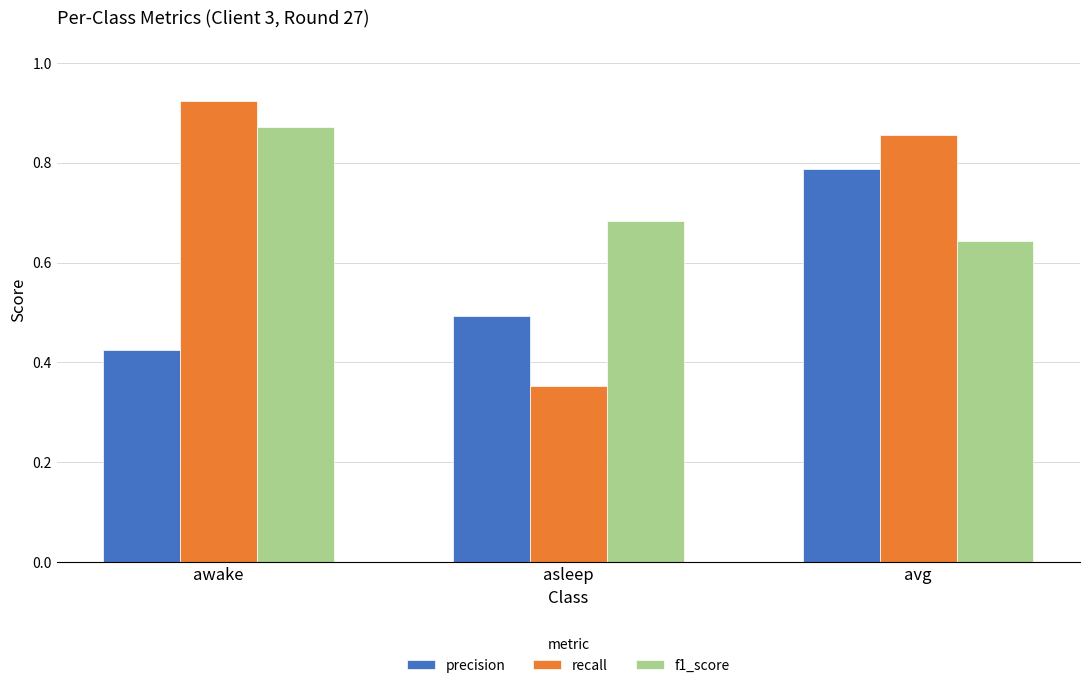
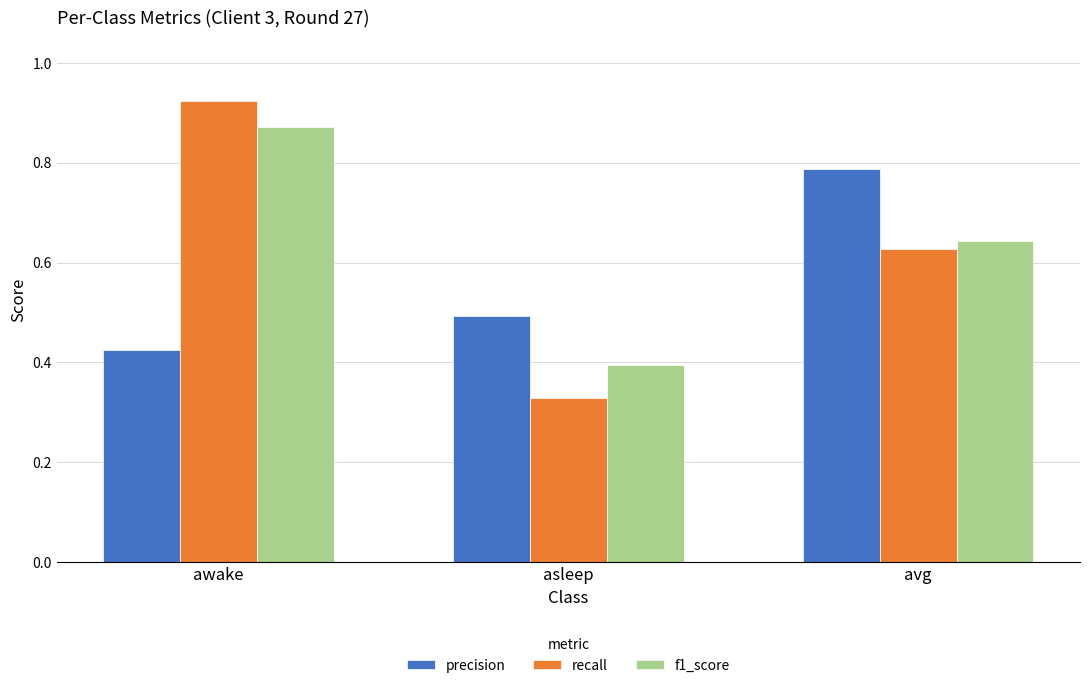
  {
    "precision": {
      "awake": 0.42,
      "asleep": 0.49,
      "avg": 0.79
    },
    "recall": {
      "awake": 0.92,
-     "asleep": 0.35,
-     "avg": 0.86
+     "asleep": 0.33,
+     "avg": 0.63
    },
    "f1_score": {
      "awake": 0.87,
-     "asleep": 0.68,
+     "asleep": 0.39,
      "avg": 0.64
    }
  }
